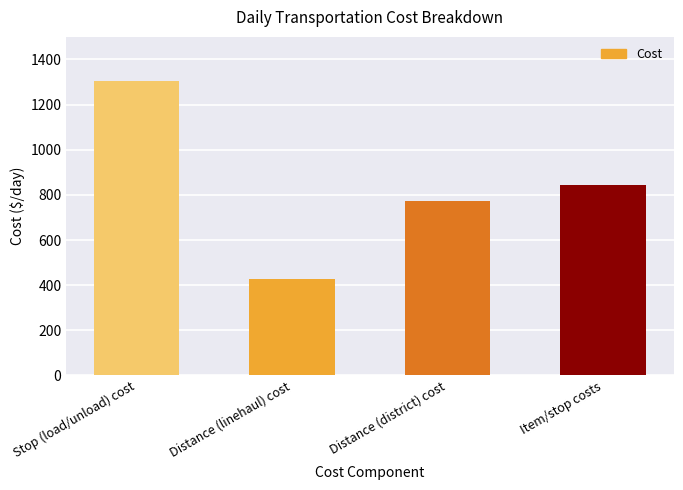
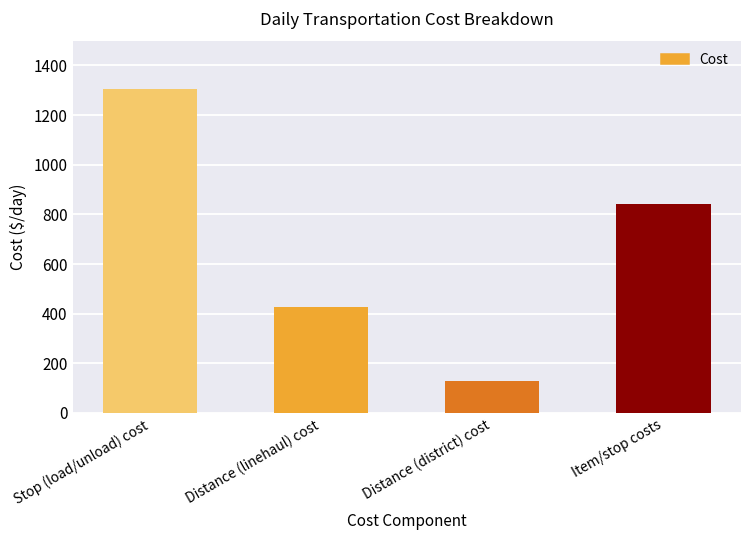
  {
    "Stop (load/unload) cost": 1310,
    "Distance (linehaul) cost": 430,
-   "Distance (district) cost": 770,
+   "Distance (district) cost": 130,
    "Item/stop costs": 840
  }
